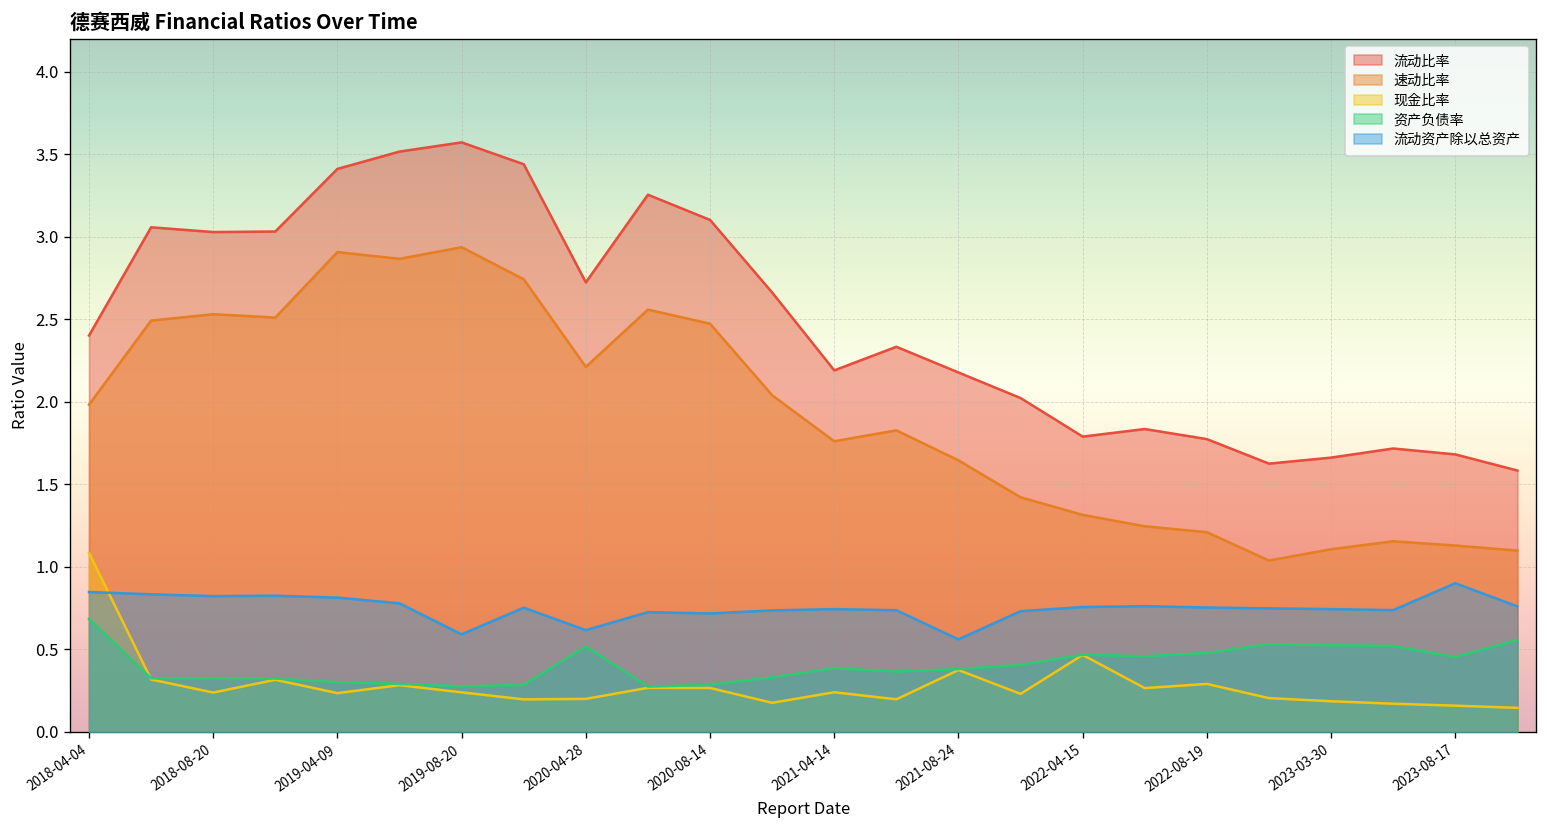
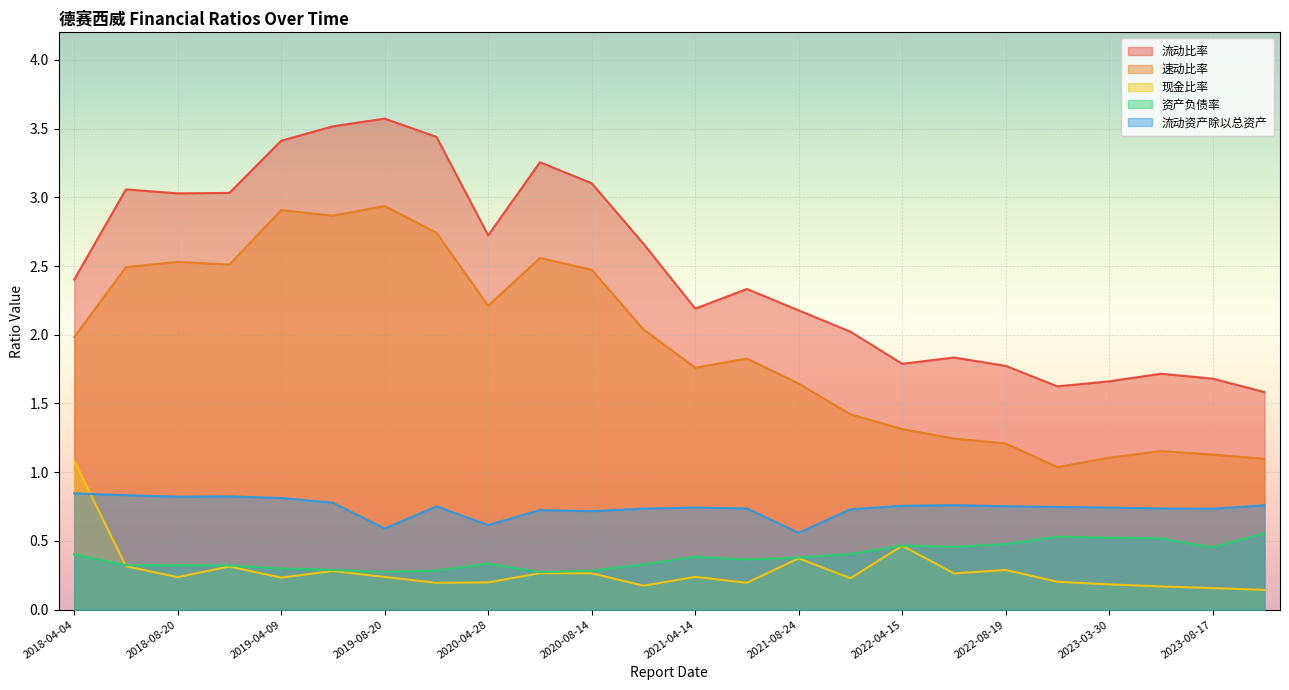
  {
    "资产负债率": {
-     "2018-04-04": 0.68,
+     "2018-04-04": 0.40,
      "2018-08-20": 0.32,
      "2019-04-09": 0.30,
      "2019-08-20": 0.28,
-     "2020-04-28": 0.52,
+     "2020-04-28": 0.34,
      "2020-08-14": 0.28,
      "2021-04-14": 0.39,
      "2022-08-19": 0.48,
      "2023-03-30": 0.52,
      "2023-08-17": 0.45
    },
    "流动资产除以总资产": {
      "2018-04-04": 0.85,
      "2018-08-20": 0.82,
      "2019-04-09": 0.81,
      "2019-08-20": 0.59,
      "2020-04-28": 0.62,
      "2020-08-14": 0.72,
      "2021-04-14": 0.74,
      "2021-08-24": 0.56,
      "2022-04-15": 0.76,
      "2022-08-19": 0.75,
      "2023-03-30": 0.74,
-     "2023-08-17": 0.90
+     "2023-08-17": 0.73
    }
  }
